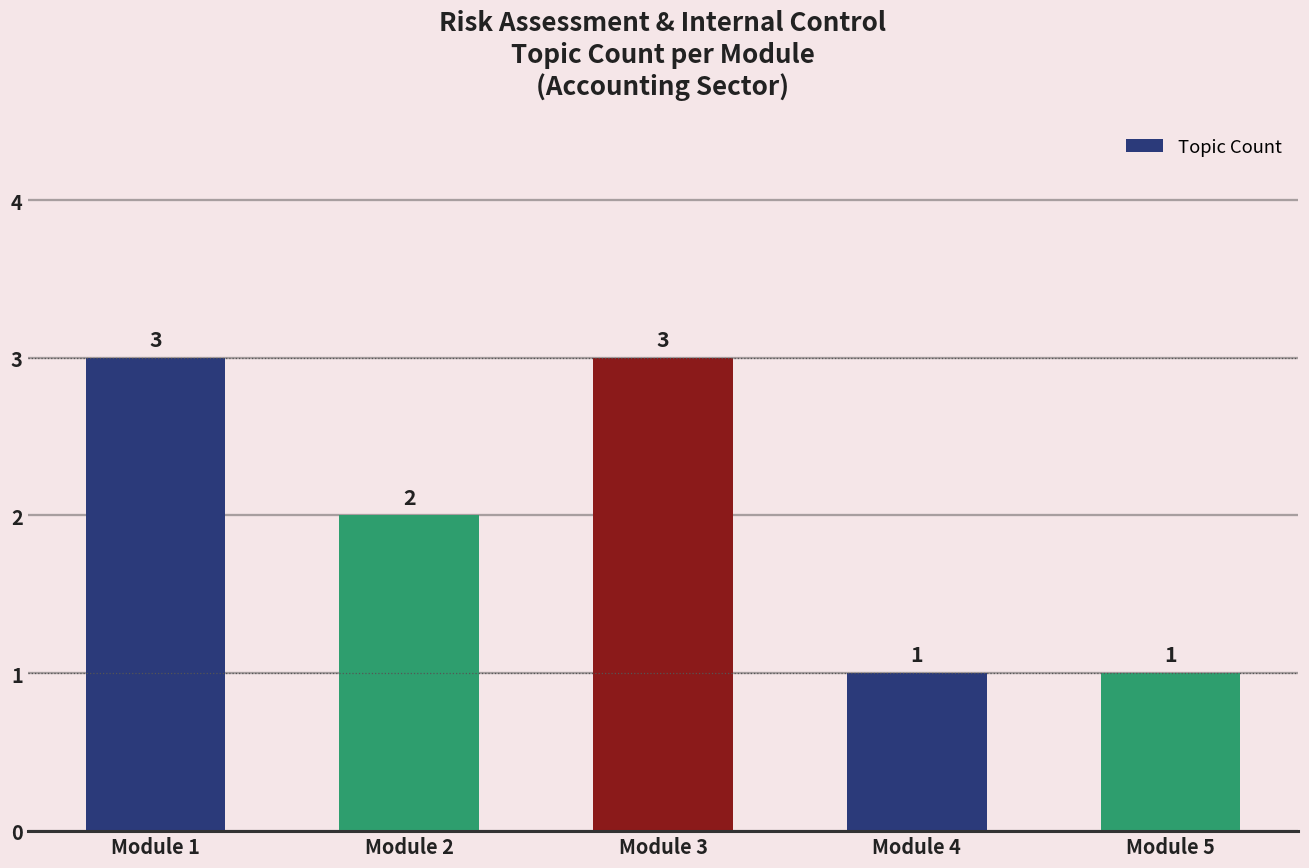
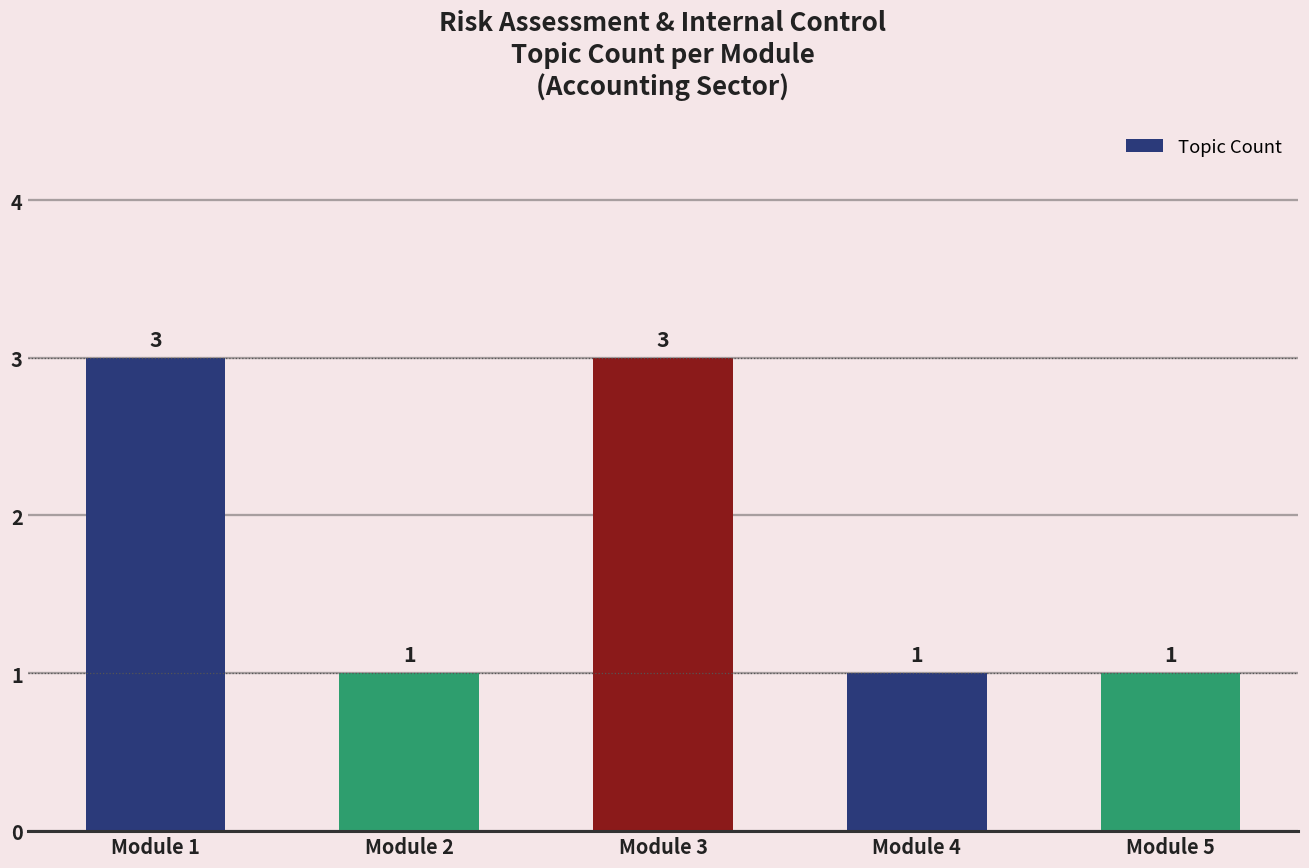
  {
    "Module 1": 3,
-   "Module 2": 2,
+   "Module 2": 1,
    "Module 3": 3,
    "Module 4": 1,
    "Module 5": 1
  }
